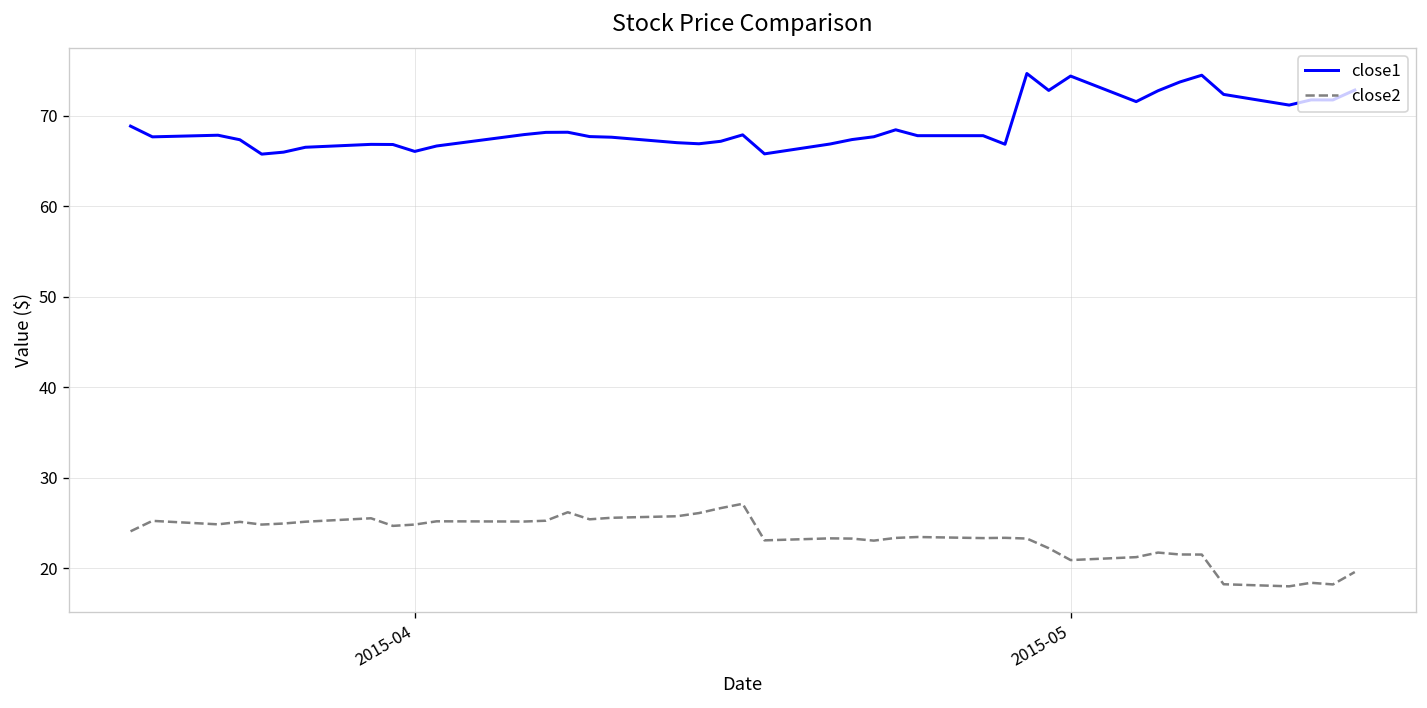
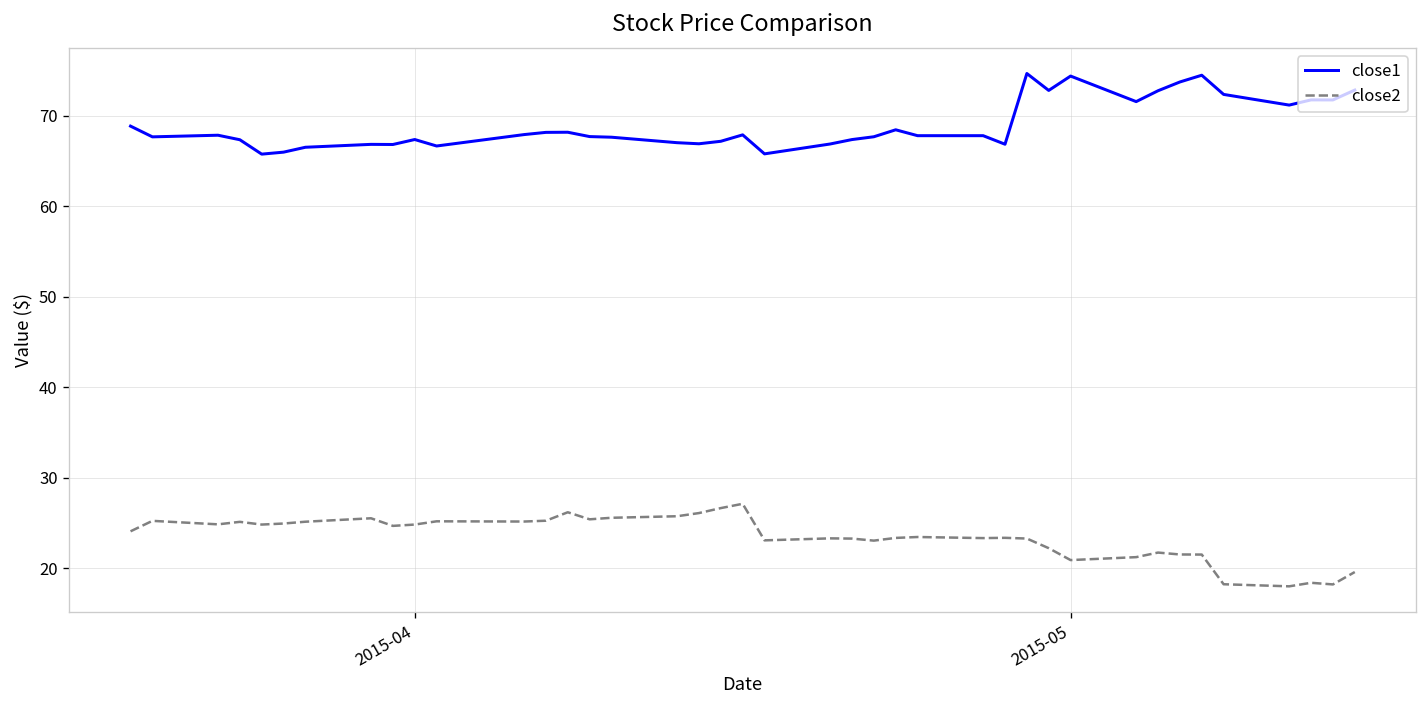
  {
    "close1": {
-     "2015-04": 66,
+     "2015-04": 67,
      "2015-05": 74
    },
    "close2": {
      "2015-04": 25,
      "2015-05": 21
    }
  }
